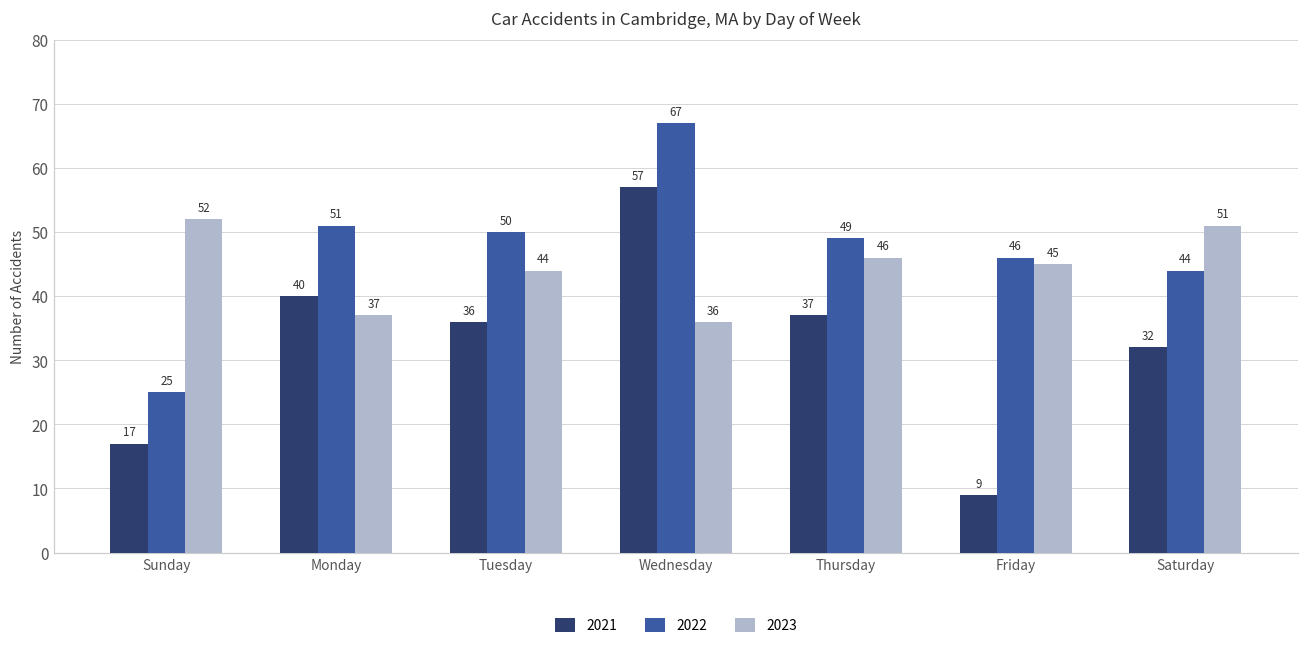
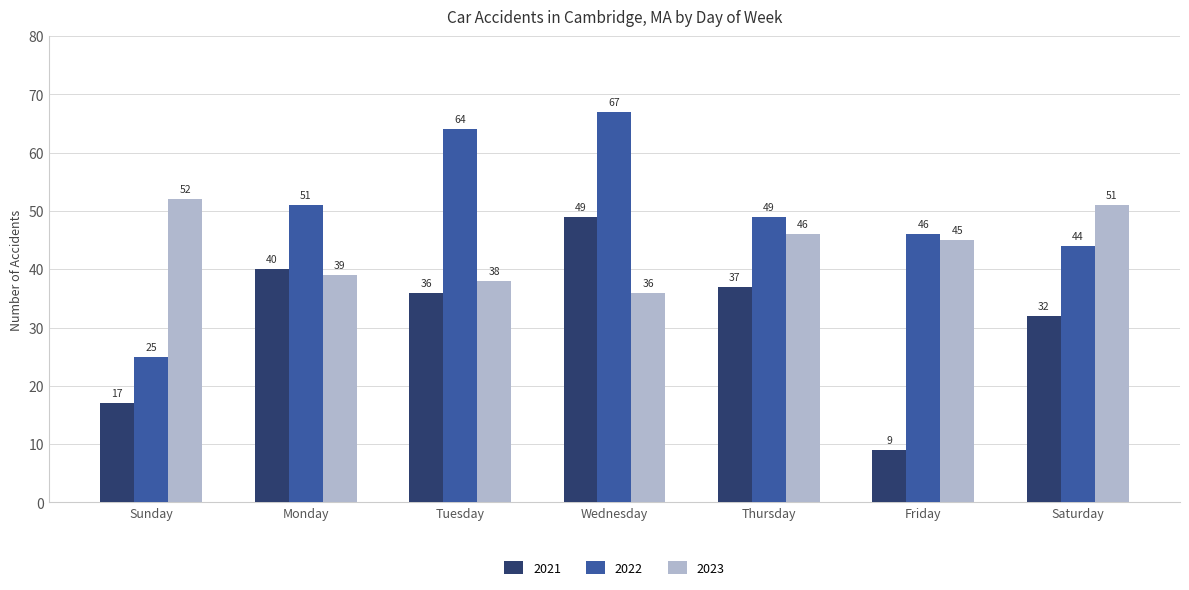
  {
    "2021": {
      "Sunday": 17,
      "Monday": 40,
      "Tuesday": 36,
-     "Wednesday": 57,
+     "Wednesday": 49,
      "Thursday": 37,
      "Friday": 9,
      "Saturday": 32
    },
    "2022": {
      "Sunday": 25,
      "Monday": 51,
-     "Tuesday": 50,
+     "Tuesday": 64,
      "Wednesday": 67,
      "Thursday": 49,
      "Friday": 46,
      "Saturday": 44
    },
    "2023": {
      "Sunday": 52,
-     "Monday": 37,
-     "Tuesday": 44,
+     "Monday": 39,
+     "Tuesday": 38,
      "Wednesday": 36,
      "Thursday": 46,
      "Friday": 45,
      "Saturday": 51
    }
  }
